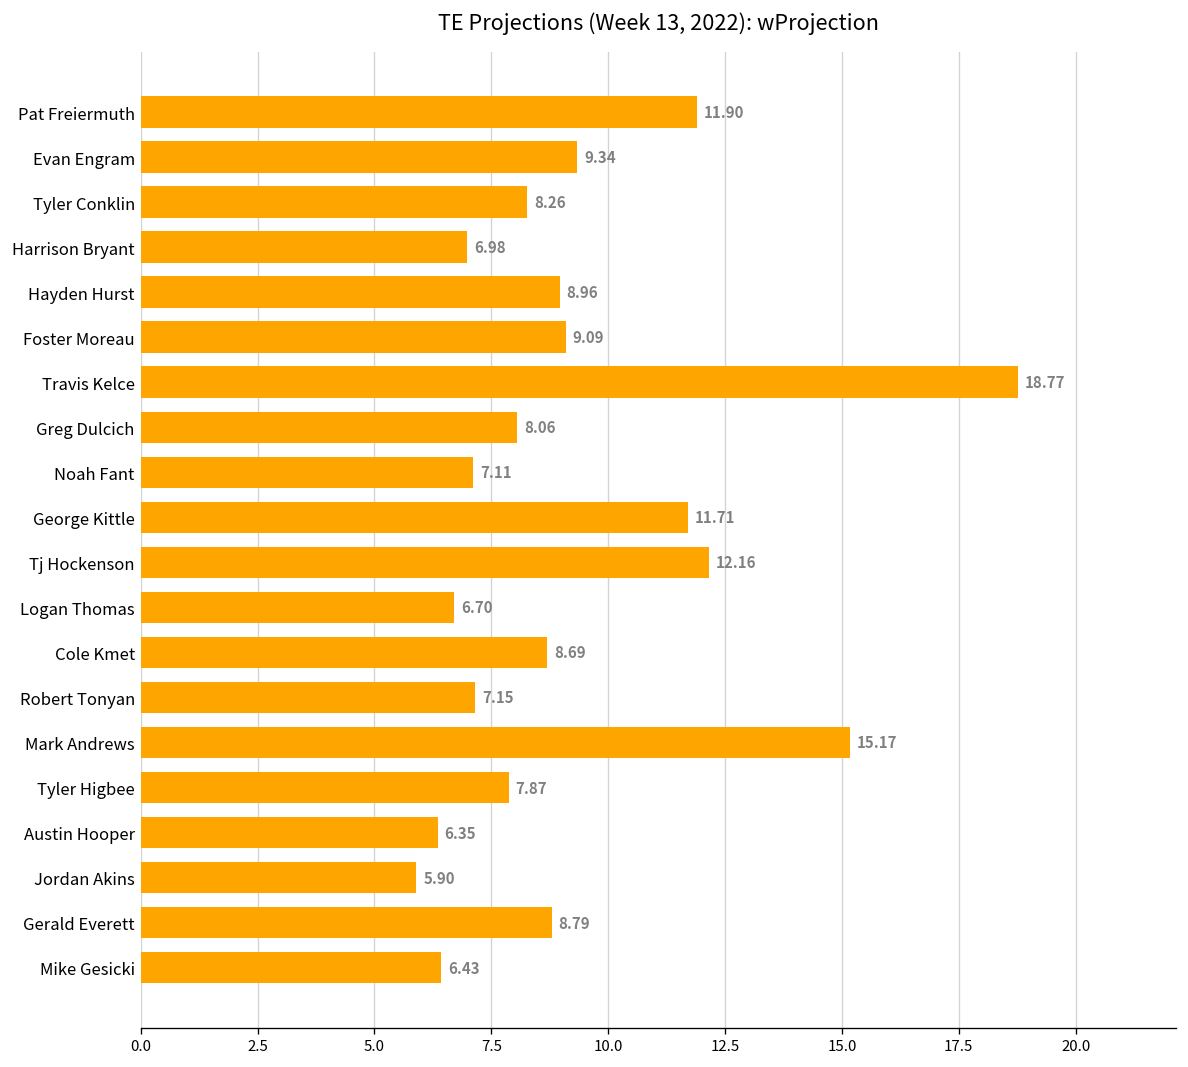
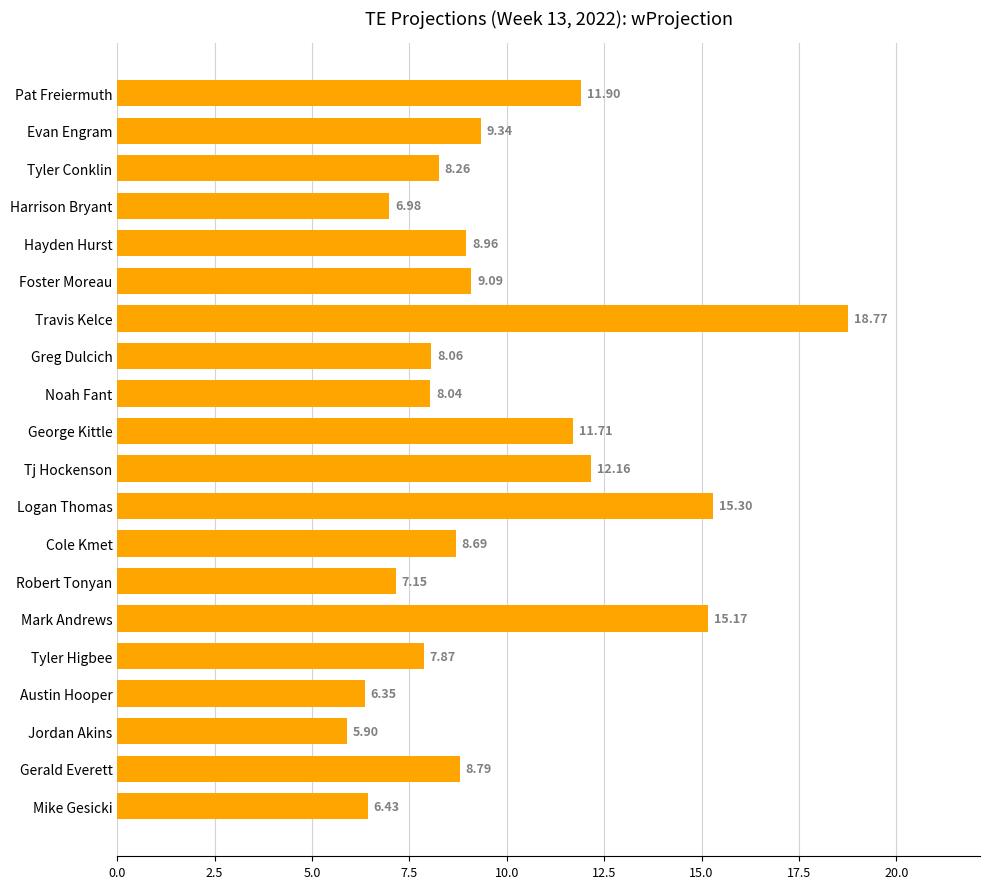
  {
    "Pat Freiermuth": 11.90,
    "Evan Engram": 9.34,
    "Tyler Conklin": 8.26,
    "Harrison Bryant": 6.98,
    "Hayden Hurst": 8.96,
    "Foster Moreau": 9.09,
    "Travis Kelce": 18.77,
    "Greg Dulcich": 8.06,
-   "Noah Fant": 7.11,
+   "Noah Fant": 8.04,
    "George Kittle": 11.71,
    "Tj Hockenson": 12.16,
-   "Logan Thomas": 6.70,
+   "Logan Thomas": 15.30,
    "Cole Kmet": 8.69,
    "Robert Tonyan": 7.15,
    "Mark Andrews": 15.17,
    "Tyler Higbee": 7.87,
    "Austin Hooper": 6.35,
    "Jordan Akins": 5.90,
    "Gerald Everett": 8.79,
    "Mike Gesicki": 6.43
  }
